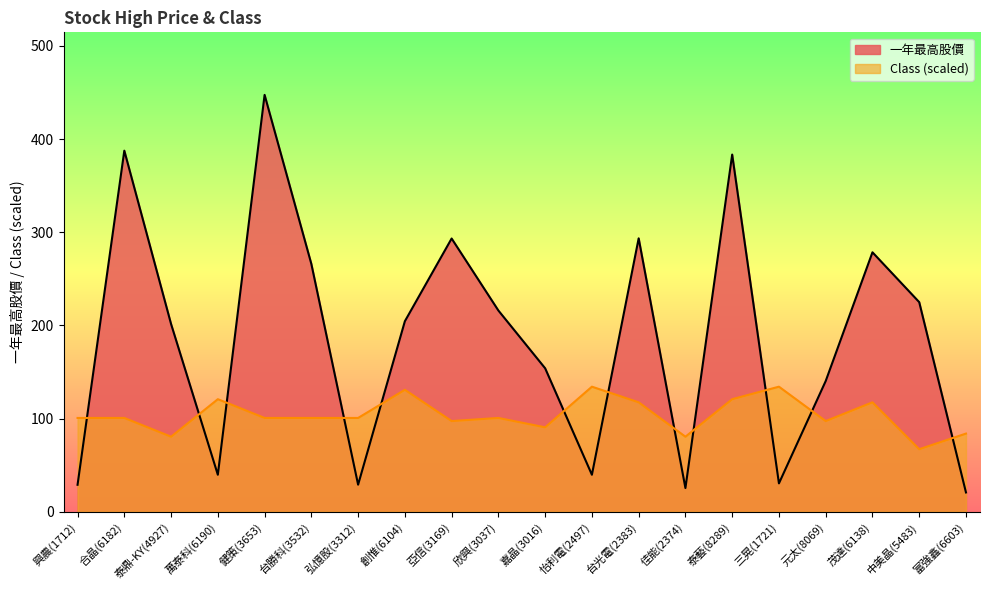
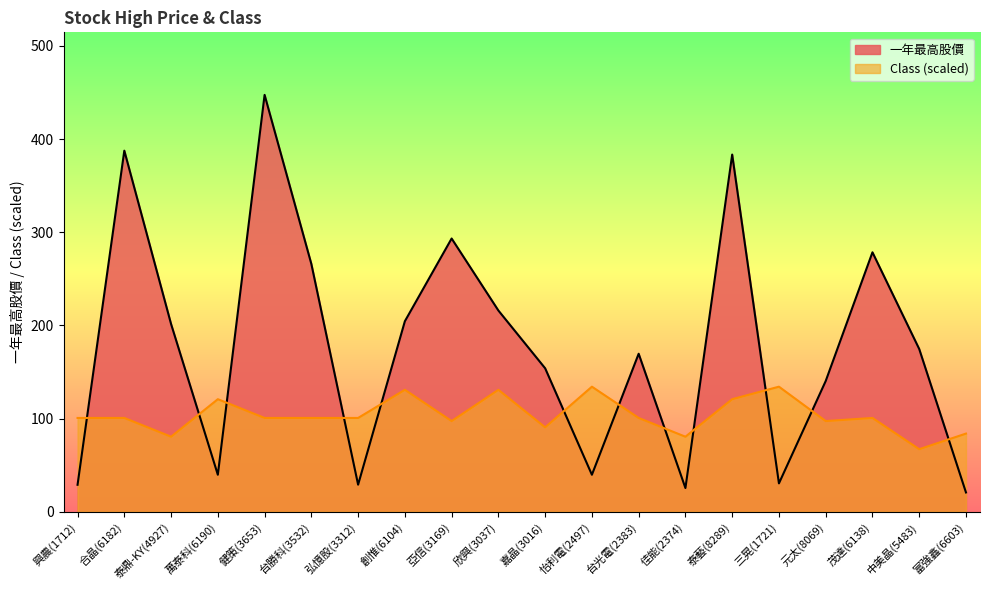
  {
    "一年最高股價": {
      "興農(1712)": 30,
      "合晶(6182)": 390,
      "泰鼎-KY(4927)": 200,
      "萬泰科(6190)": 40,
      "健策(3653)": 450,
      "台勝科(3532)": 270,
      "弘憶股(3312)": 30,
      "創惟(6104)": 200,
      "亞信(3169)": 290,
      "欣興(3037)": 220,
      "嘉晶(3016)": 150,
      "怡利電(2497)": 40,
-     "台光電(2383)": 290,
+     "台光電(2383)": 170,
      "佳能(2374)": 30,
      "泰藝(8289)": 380,
      "三晃(1721)": 30,
      "元太(8069)": 140,
      "茂達(6138)": 280,
-     "中美晶(5483)": 230,
+     "中美晶(5483)": 170,
      "富強鑫(6603)": 20
    },
    "Class (scaled)": {
      "興農(1712)": 100,
      "合晶(6182)": 100,
      "泰鼎-KY(4927)": 80,
      "萬泰科(6190)": 120,
      "健策(3653)": 100,
      "台勝科(3532)": 100,
      "弘憶股(3312)": 100,
      "創惟(6104)": 130,
      "亞信(3169)": 100,
-     "欣興(3037)": 100,
+     "欣興(3037)": 130,
      "嘉晶(3016)": 90,
      "怡利電(2497)": 130,
-     "台光電(2383)": 120,
+     "台光電(2383)": 100,
      "佳能(2374)": 80,
      "泰藝(8289)": 120,
      "三晃(1721)": 130,
      "元太(8069)": 100,
-     "茂達(6138)": 120,
+     "茂達(6138)": 100,
      "中美晶(5483)": 70,
      "富強鑫(6603)": 80
    }
  }
